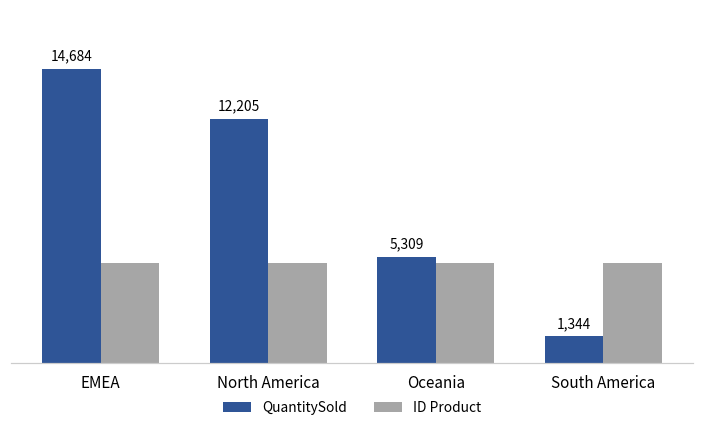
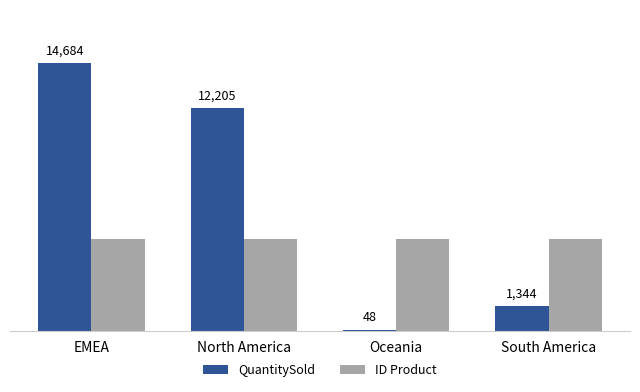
  {
    "QuantitySold": {
      "EMEA": "14,684",
      "North America": "12,205",
-     "Oceania": "5,309",
+     "Oceania": "48",
      "South America": "1,344"
    }
  }
